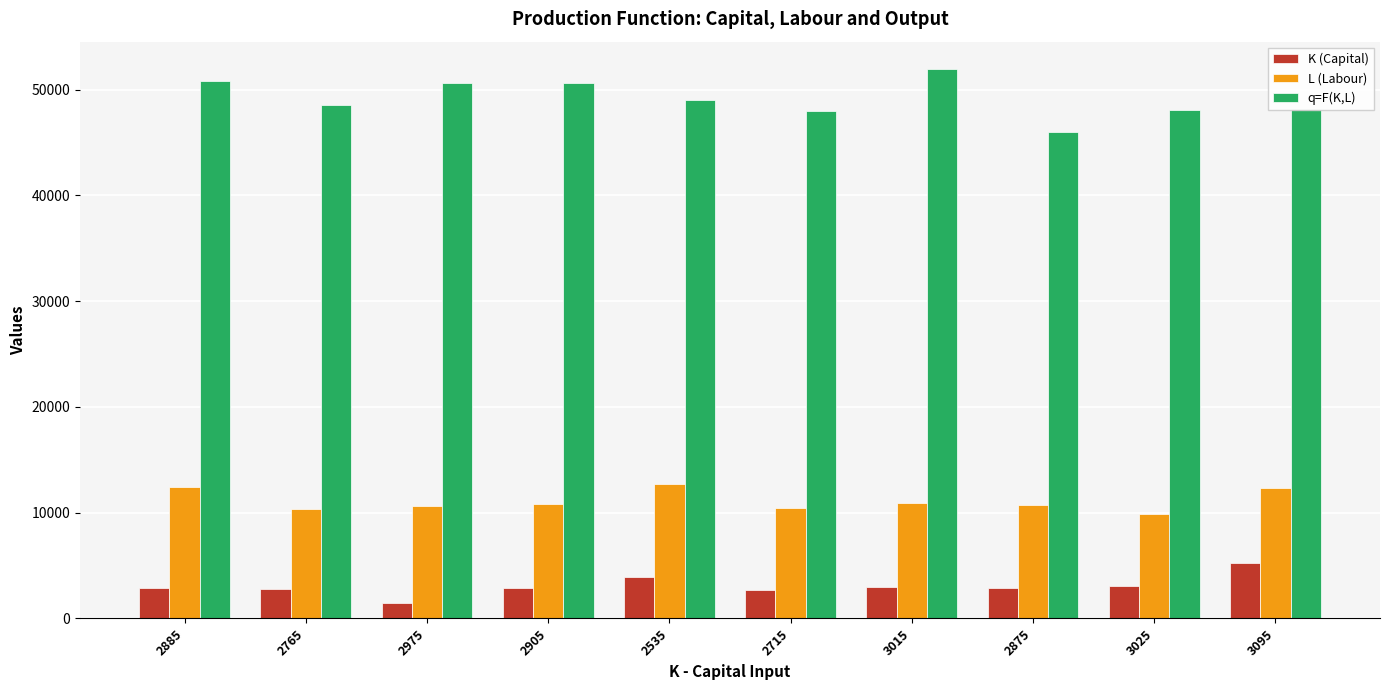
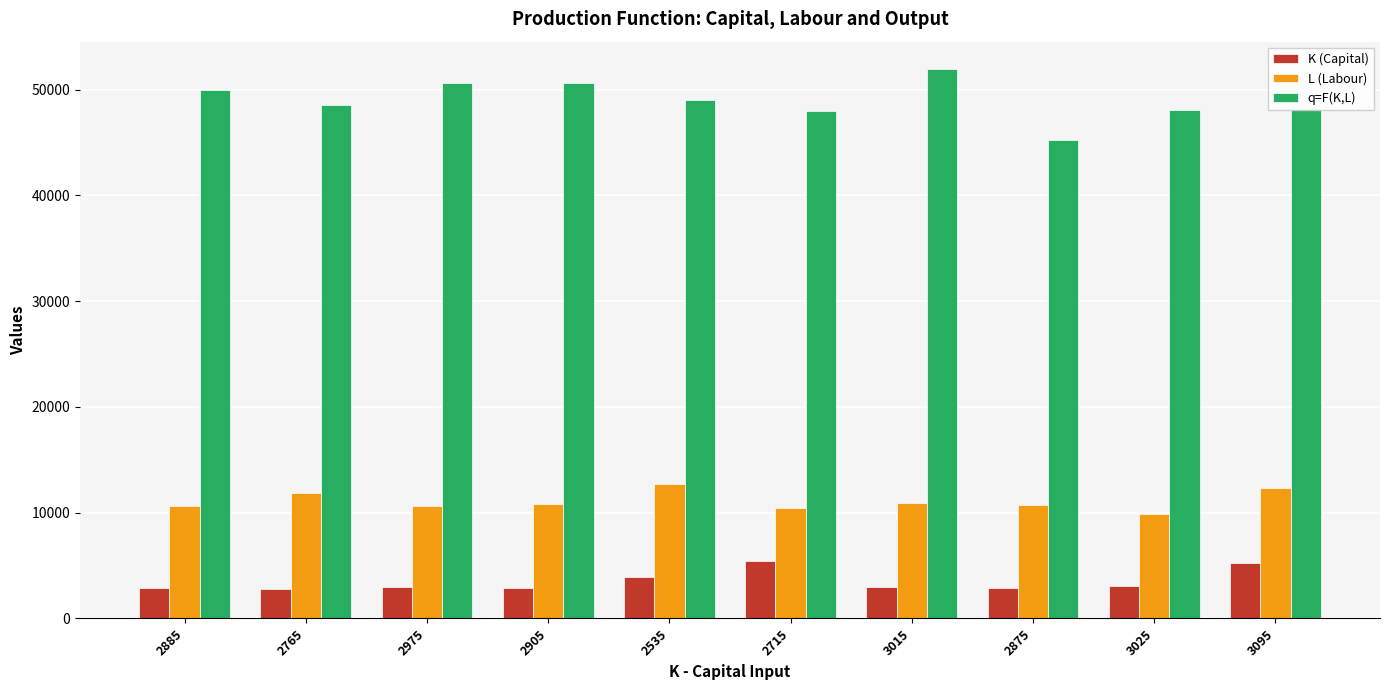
  {
    "K (Capital)": {
      "2885": 2900,
      "2765": 2800,
-     "2975": 1500,
+     "2975": 3000,
      "2905": 2900,
      "2535": 4000,
-     "2715": 2700,
+     "2715": 5400,
      "3015": 3000,
      "2875": 2900,
      "3025": 3000,
      "3095": 5200
    },
    "L (Labour)": {
-     "2885": 12500,
-     "2765": 10300,
+     "2885": 10700,
+     "2765": 11900,
      "2975": 10700,
      "2905": 10800,
      "2535": 12700,
      "2715": 10400,
      "3015": 10900,
      "2875": 10700,
      "3025": 9900,
      "3095": 12300
    },
    "q=F(K,L)": {
-     "2885": 50800,
+     "2885": 49900,
      "2765": 48600,
      "2975": 50600,
      "2905": 50600,
      "2535": 49000,
      "2715": 47900,
      "3015": 51900,
-     "2875": 46000,
+     "2875": 45200,
      "3025": 48100
    }
  }
